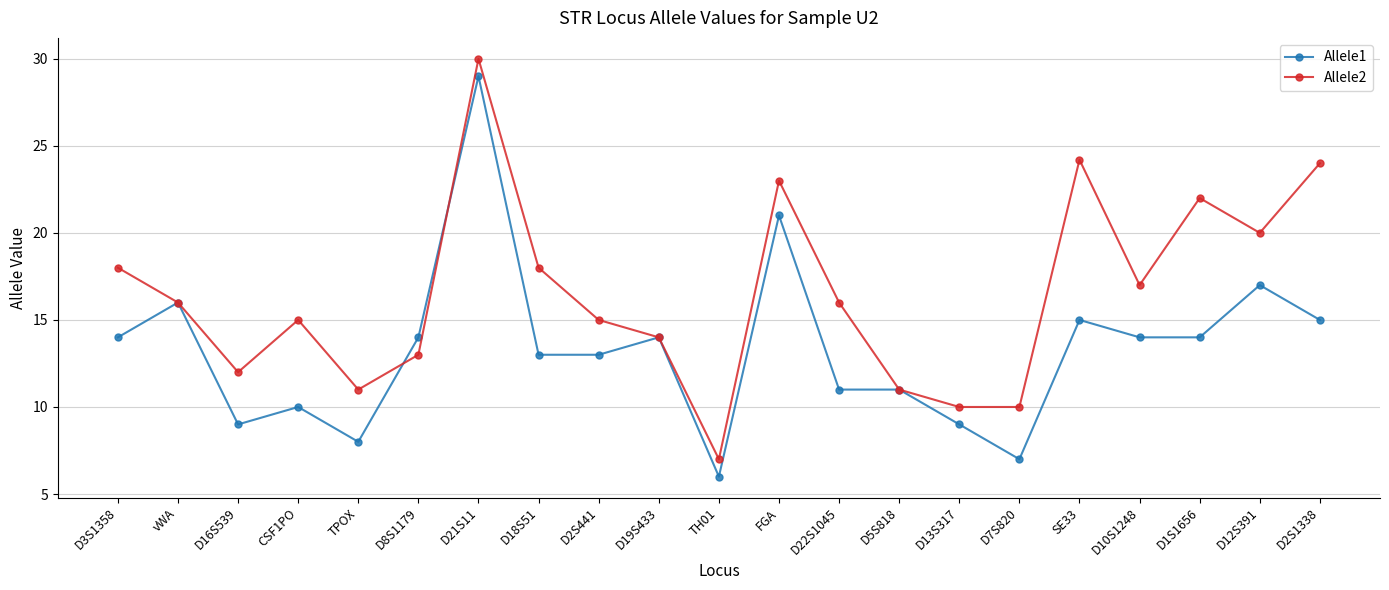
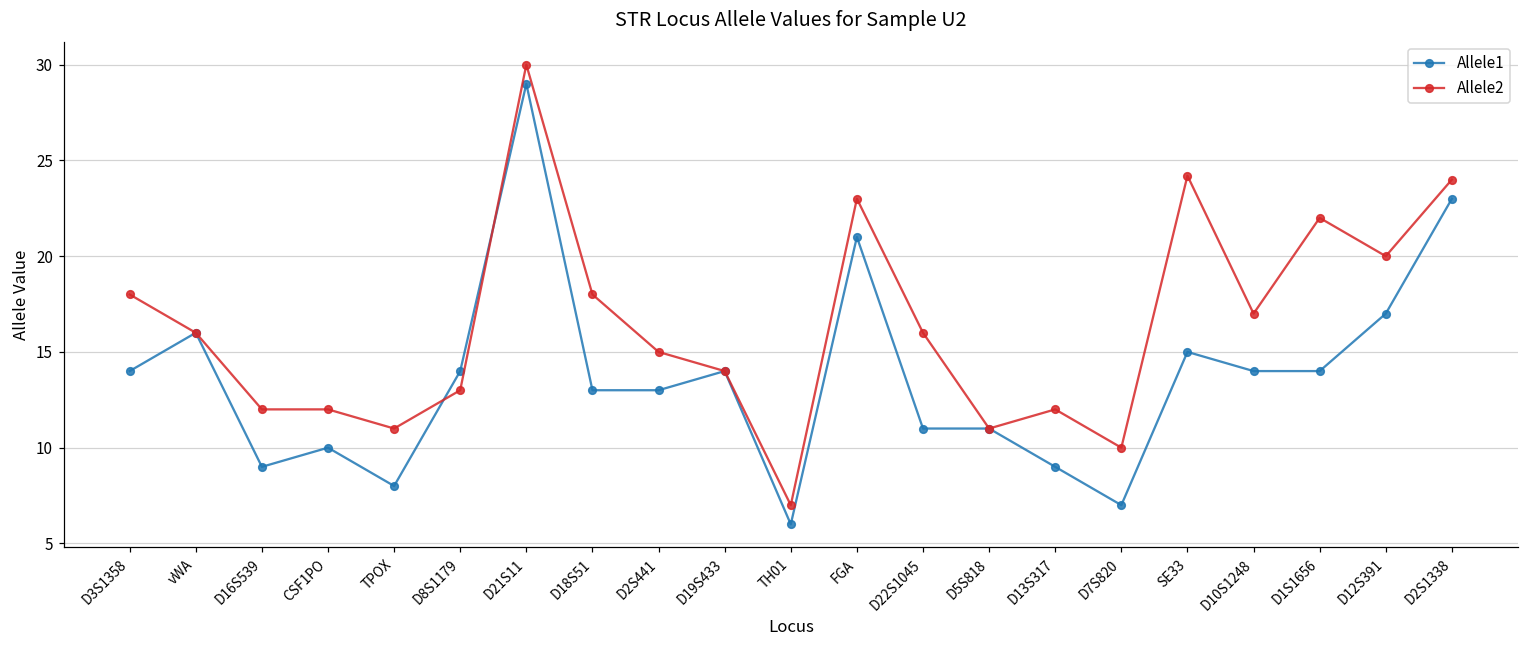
  {
    "Allele1": {
      "D3S1358": 14,
      "D16S539": 9,
      "CSF1PO": 10,
      "TPOX": 8,
      "D8S1179": 14,
      "D21S11": 29,
      "D18S51": 13,
      "D2S441": 13,
      "TH01": 6,
      "FGA": 21,
      "D22S1045": 11,
      "D13S317": 9,
      "D7S820": 7,
      "SE33": 15,
      "D10S1248": 14,
      "D1S1656": 14,
      "D12S391": 17,
-     "D2S1338": 15
+     "D2S1338": 23
    },
    "Allele2": {
      "D3S1358": 18,
      "D16S539": 12,
-     "CSF1PO": 15,
+     "CSF1PO": 12,
      "TPOX": 11,
      "D8S1179": 13,
      "D21S11": 30,
      "D18S51": 18,
      "D2S441": 15,
      "TH01": 7,
      "FGA": 23,
      "D22S1045": 16,
-     "D13S317": 10,
+     "D13S317": 12,
      "D7S820": 10,
      "SE33": 24.2,
      "D10S1248": 17,
      "D1S1656": 22,
      "D12S391": 20,
      "D2S1338": 24
    }
  }
